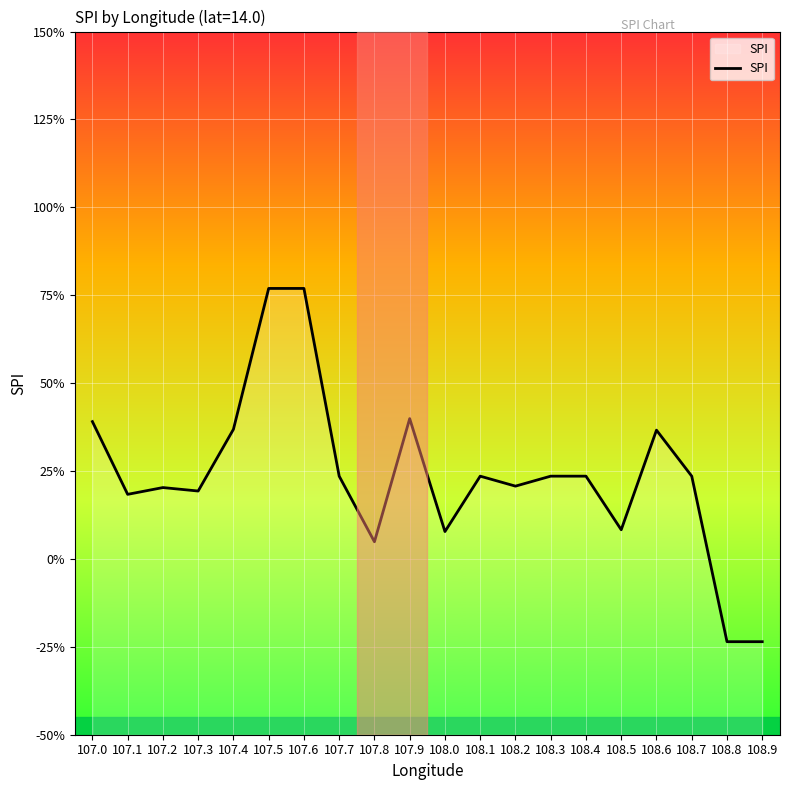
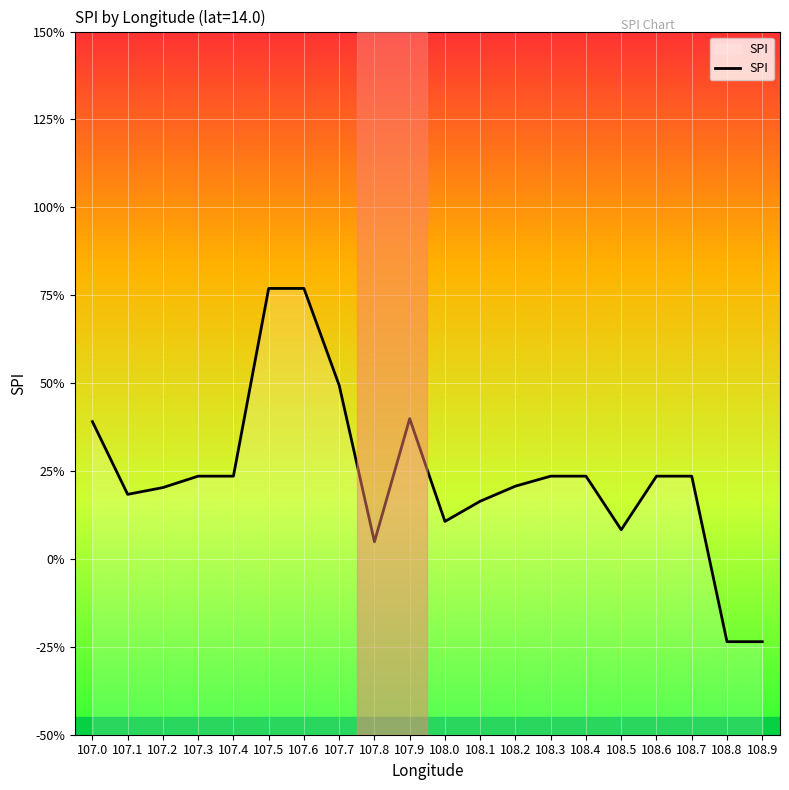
  {
    "107.0": "39%",
    "107.1": "18%",
    "107.2": "20%",
-   "107.3": "19%",
-   "107.4": "37%",
+   "107.3": "24%",
+   "107.4": "24%",
    "107.5": "77%",
    "107.6": "77%",
-   "107.7": "24%",
-   "108.0": "8%",
-   "108.1": "24%",
+   "107.7": "49%",
+   "108.0": "11%",
+   "108.1": "16%",
    "108.2": "21%",
    "108.3": "24%",
    "108.4": "24%",
    "108.5": "8%",
-   "108.6": "37%",
+   "108.6": "24%",
    "108.7": "24%",
    "108.8": "-24%",
    "108.9": "-24%"
  }
